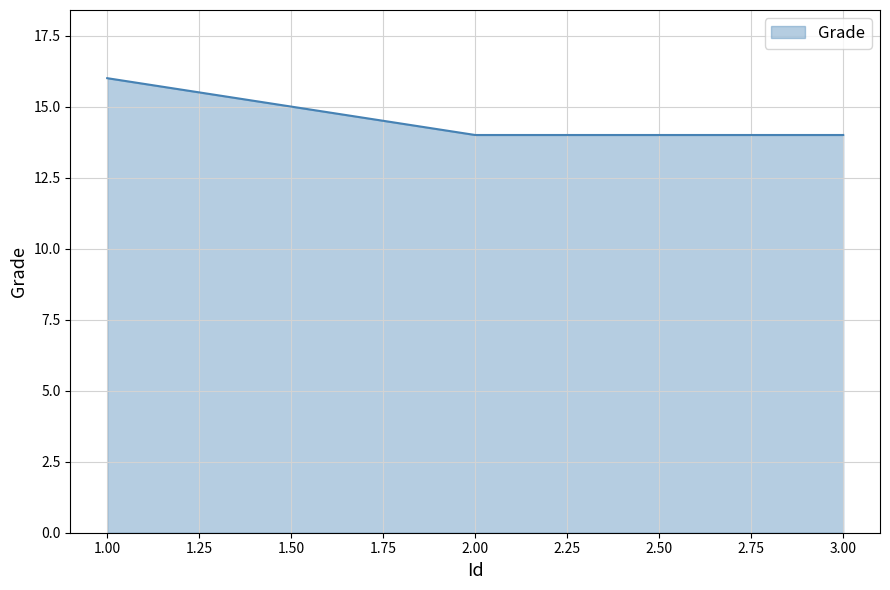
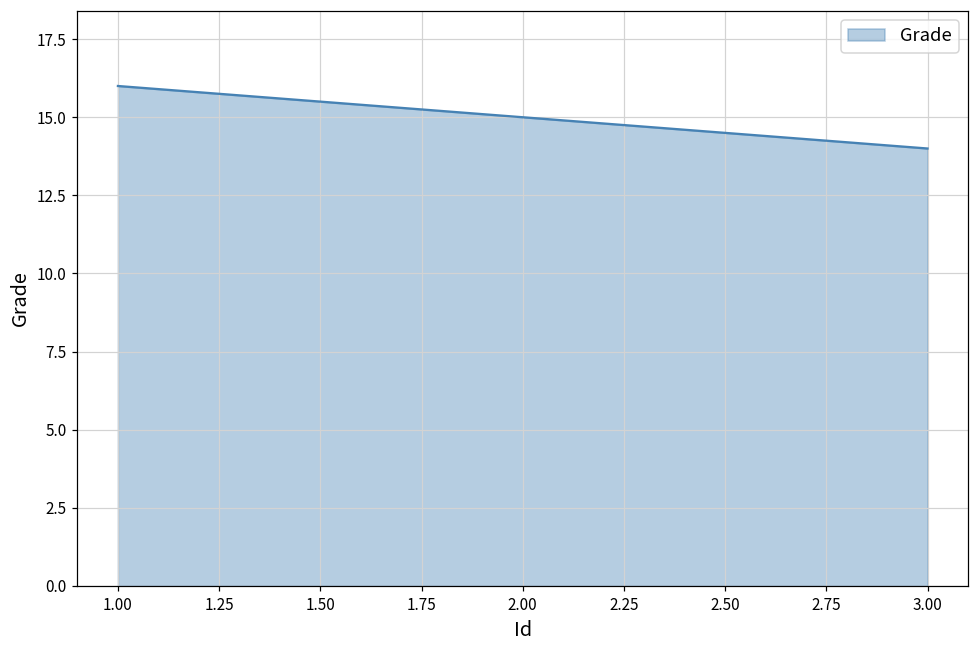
  {
    "1.00": 16,
-   "2.00": 14,
+   "2.00": 15,
    "3.00": 14
  }
